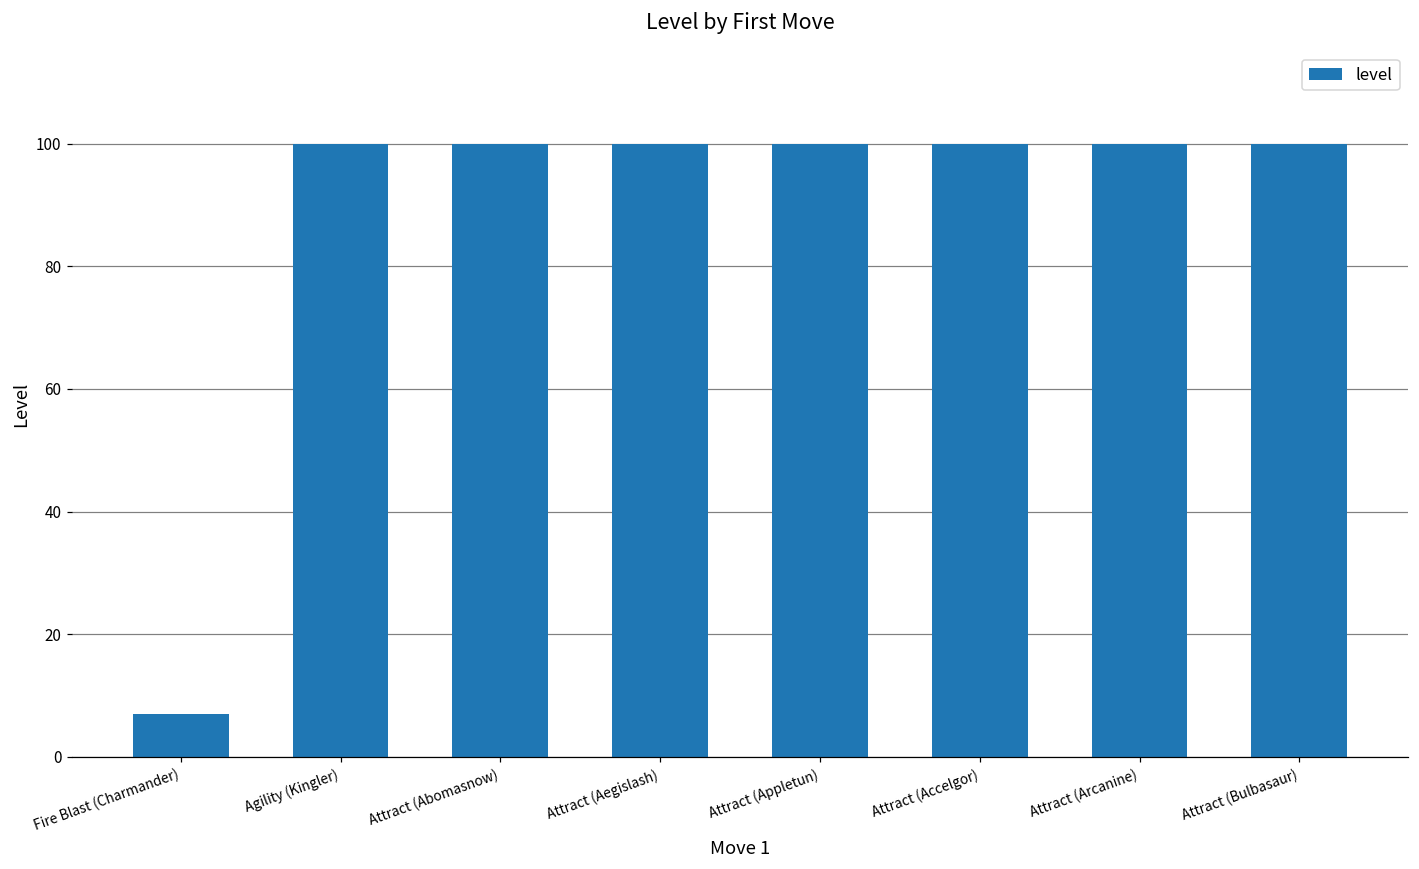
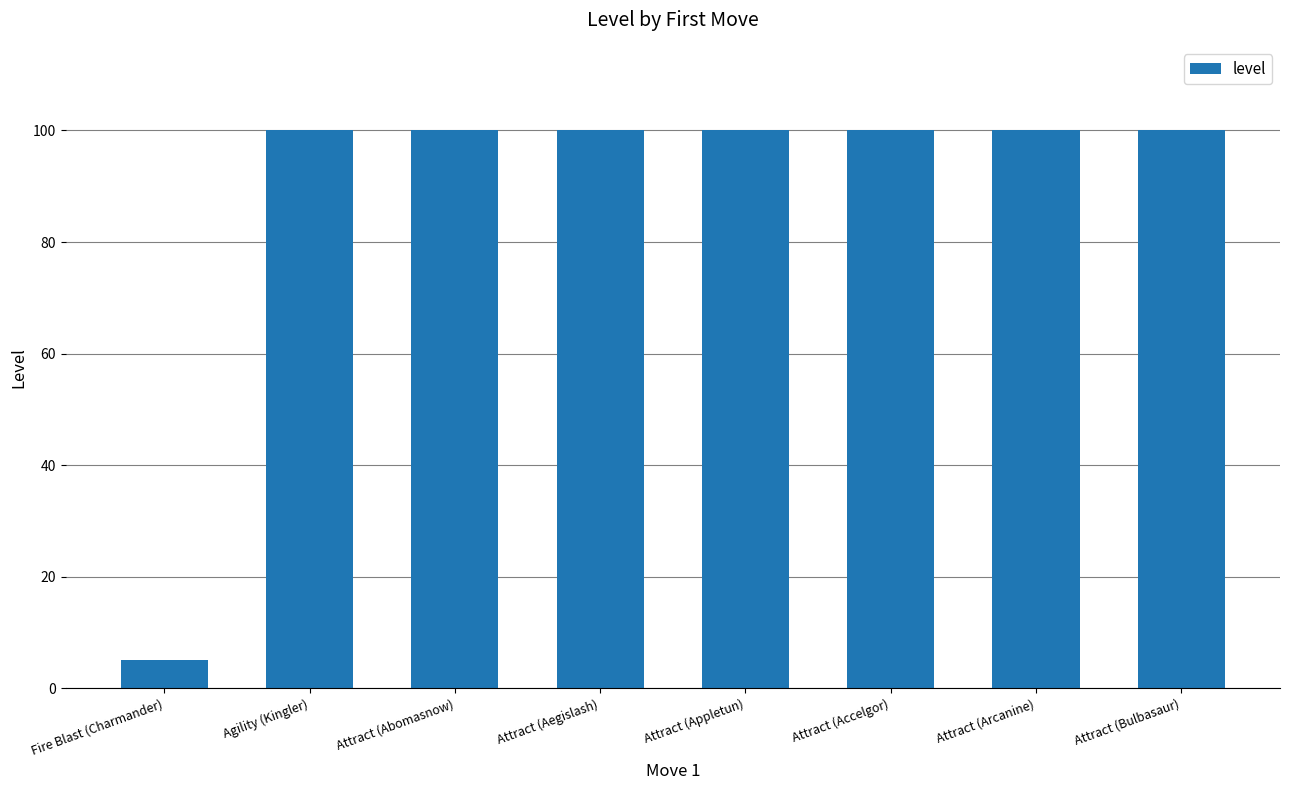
  {
-   "Fire Blast (Charmander)": 7,
+   "Fire Blast (Charmander)": 5,
    "Agility (Kingler)": 100,
    "Attract (Abomasnow)": 100,
    "Attract (Aegislash)": 100,
    "Attract (Appletun)": 100,
    "Attract (Accelgor)": 100,
    "Attract (Arcanine)": 100,
    "Attract (Bulbasaur)": 100
  }
